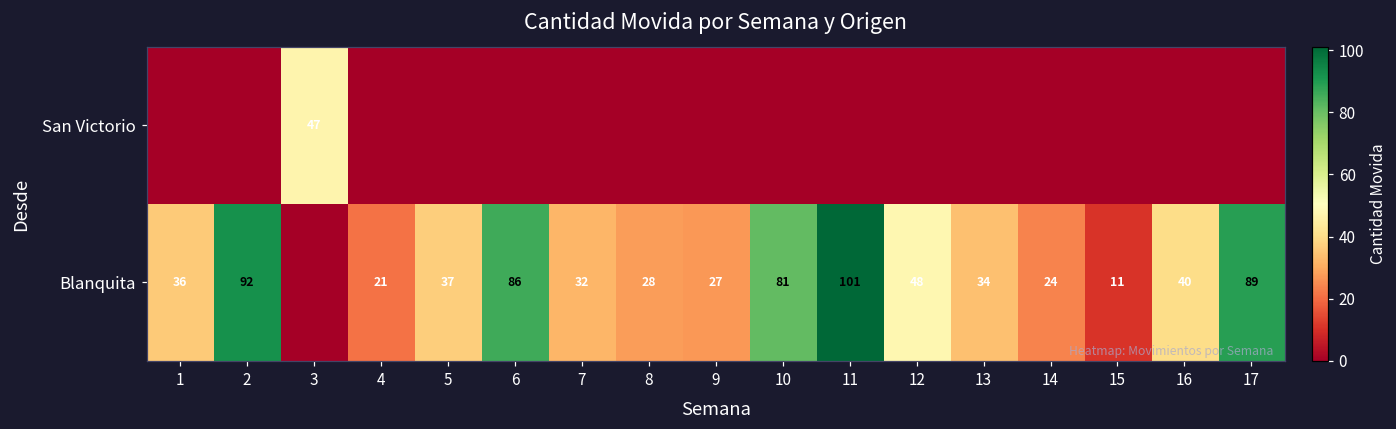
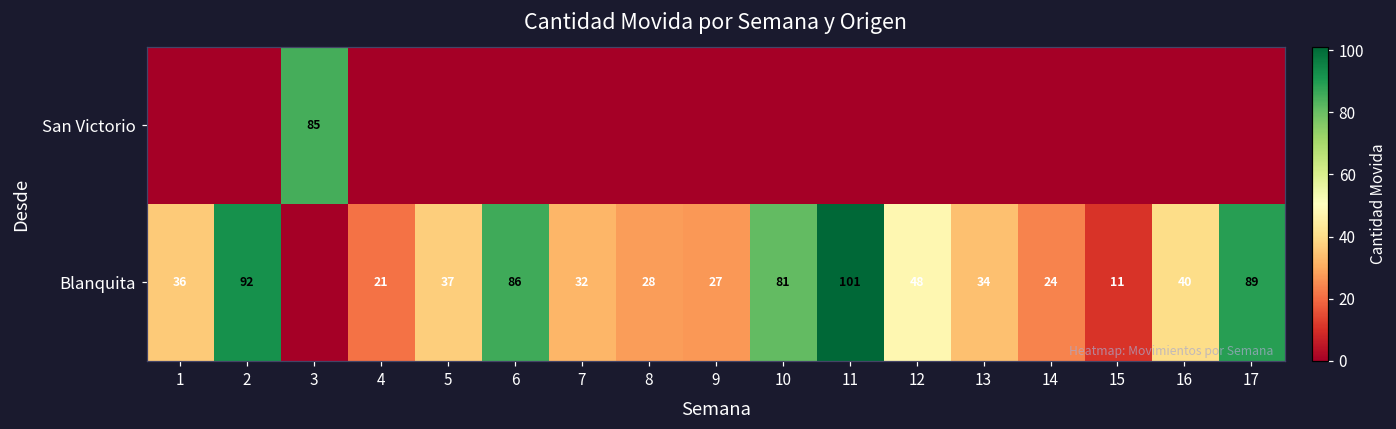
  {
    "San Victorio": {
-     "3": 47
+     "3": 85
    },
    "Blanquita": {
      "1": 36,
      "2": 92,
      "4": 21,
      "5": 37,
      "6": 86,
      "7": 32,
      "8": 28,
      "9": 27,
      "10": 81,
      "11": 101,
      "12": 48,
      "13": 34,
      "14": 24,
      "15": 11,
      "17": 89
    }
  }
